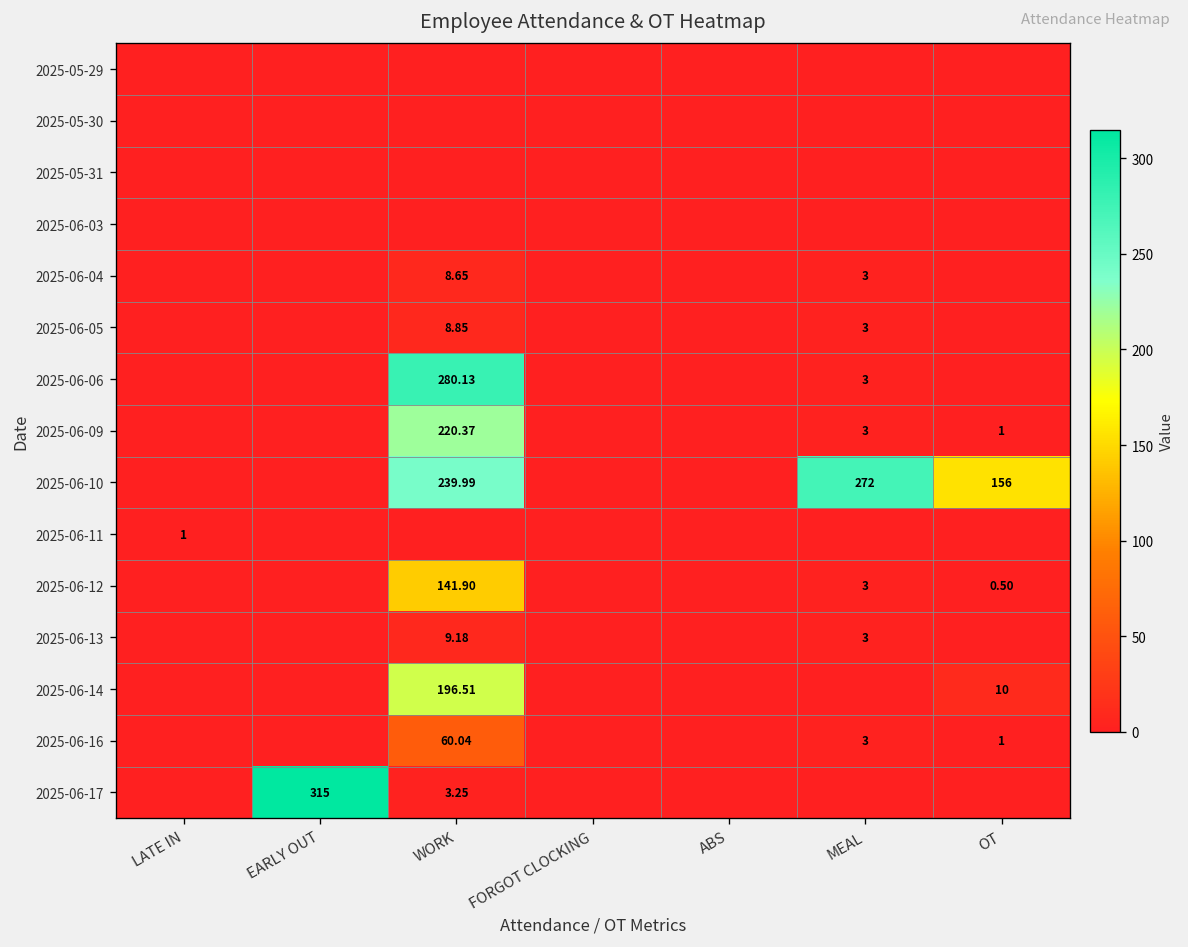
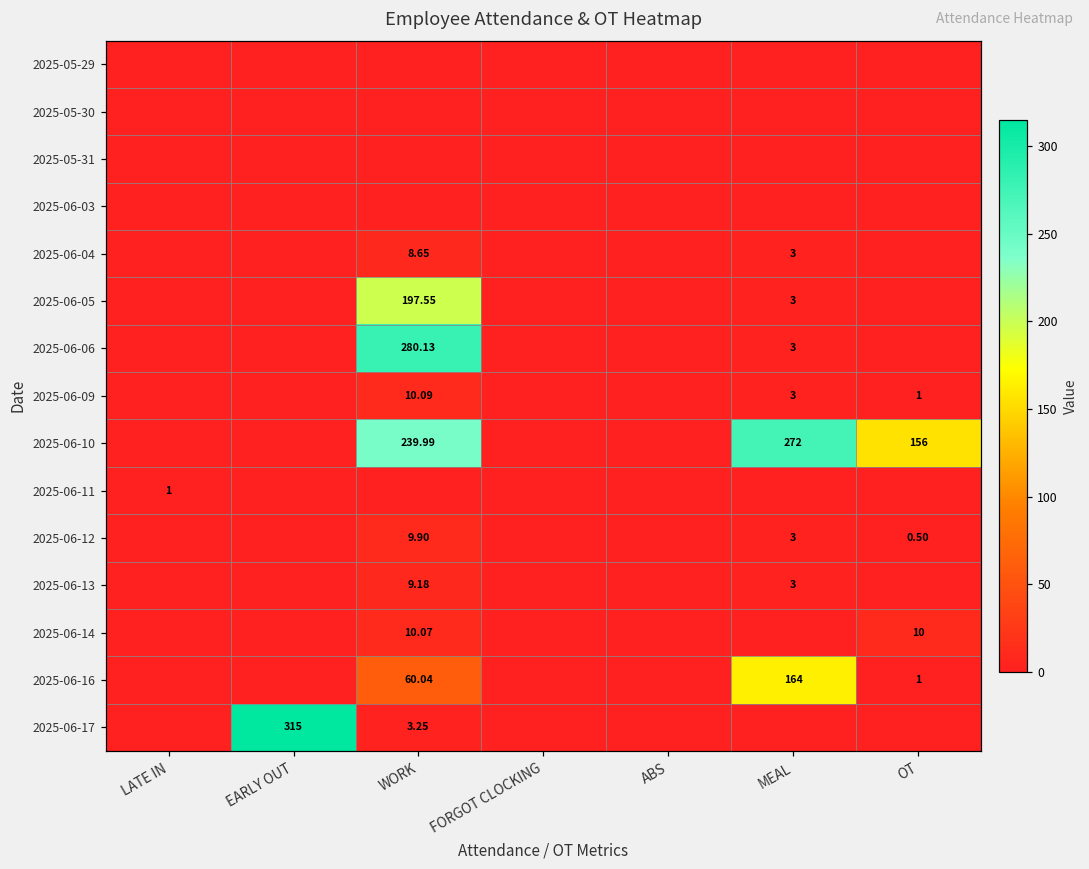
  {
    "2025-06-04": {
      "WORK": 8.65,
      "MEAL": 3
    },
    "2025-06-05": {
-     "WORK": 8.85,
+     "WORK": 197.55,
      "MEAL": 3
    },
    "2025-06-06": {
      "WORK": 280.13,
      "MEAL": 3
    },
    "2025-06-09": {
-     "WORK": 220.37,
+     "WORK": 10.09,
      "MEAL": 3,
      "OT": 1
    },
    "2025-06-10": {
      "WORK": 239.99,
      "MEAL": 272,
      "OT": 156
    },
    "2025-06-11": {
      "LATE IN": 1
    },
    "2025-06-12": {
-     "WORK": 141.90,
+     "WORK": 9.90,
      "MEAL": 3,
      "OT": 0.50
    },
    "2025-06-13": {
      "WORK": 9.18,
      "MEAL": 3
    },
    "2025-06-14": {
-     "WORK": 196.51,
+     "WORK": 10.07,
      "OT": 10
    },
    "2025-06-16": {
      "WORK": 60.04,
-     "MEAL": 3,
+     "MEAL": 164,
      "OT": 1
    },
    "2025-06-17": {
      "EARLY OUT": 315,
      "WORK": 3.25
    }
  }
